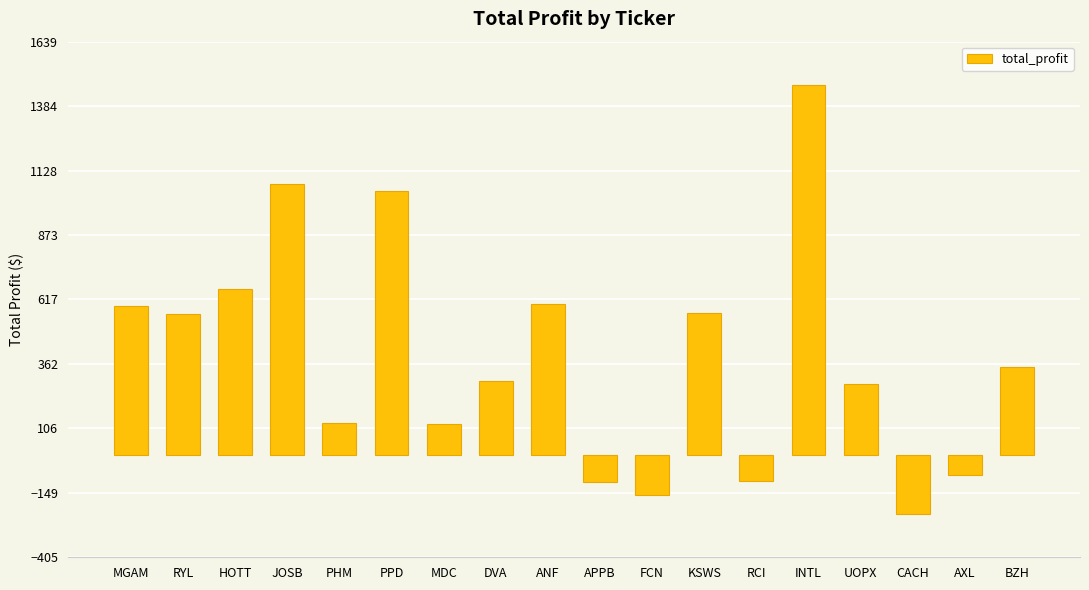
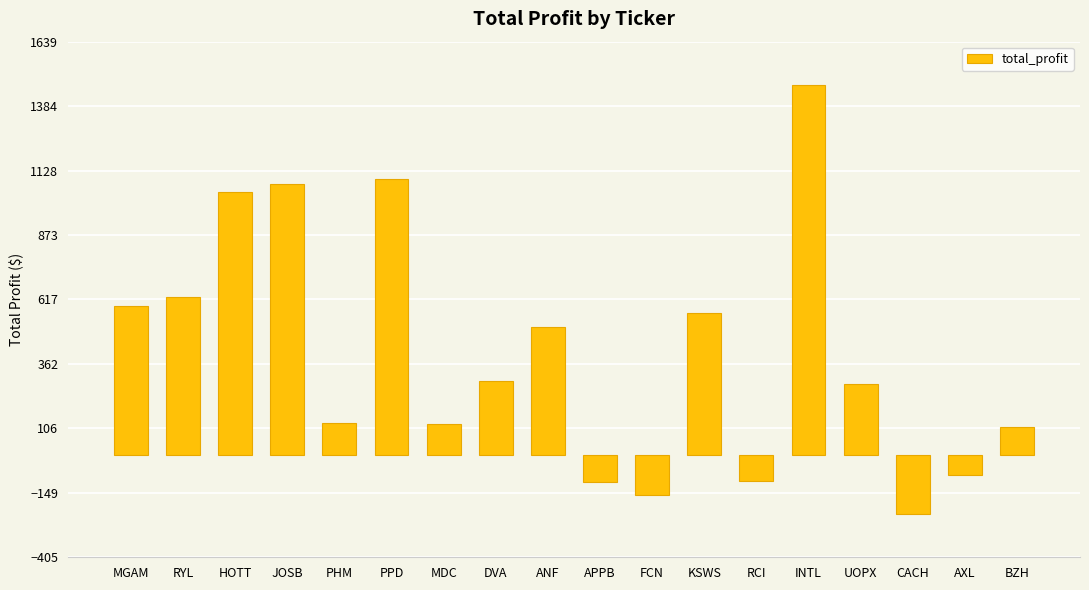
  {
    "MGAM": 590,
-   "RYL": 560,
-   "HOTT": 660,
+   "RYL": 630,
+   "HOTT": 1040,
    "JOSB": 1070,
    "PHM": 130,
-   "PPD": 1050,
+   "PPD": 1100,
    "MDC": 120,
    "DVA": 290,
-   "ANF": 600,
+   "ANF": 510,
    "APPB": -110,
    "FCN": -160,
    "KSWS": 560,
    "RCI": -100,
    "INTL": 1470,
    "UOPX": 280,
    "CACH": -230,
    "AXL": -80,
-   "BZH": 350
+   "BZH": 110
  }
